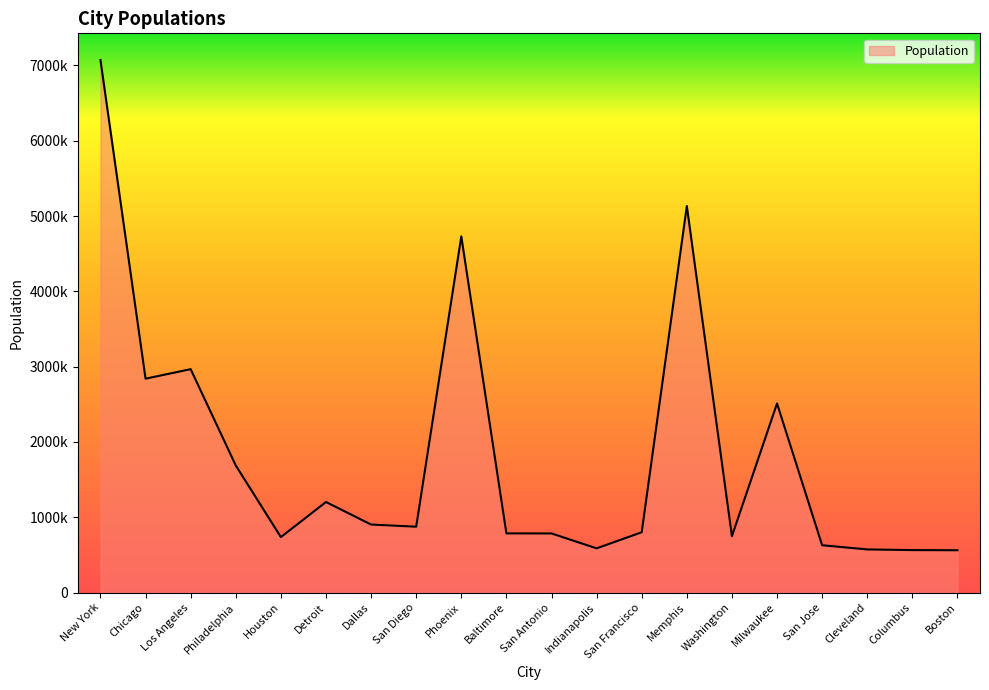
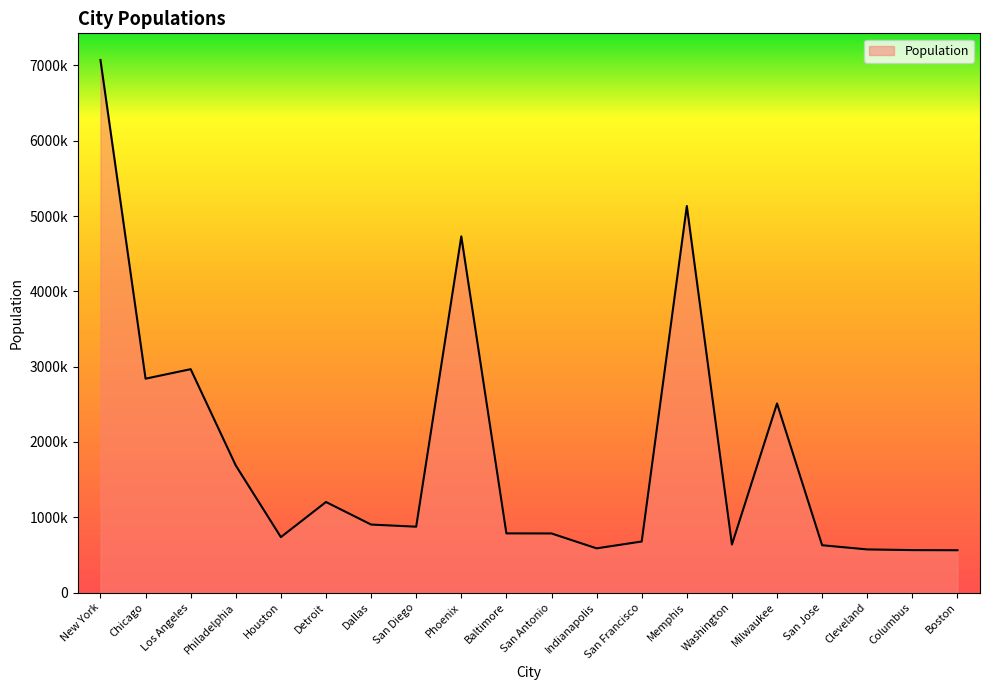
  {
    "New York": 7100000,
    "Chicago": 2800000,
    "Los Angeles": 3000000,
    "Philadelphia": 1700000,
    "Houston": 700000,
    "Detroit": 1200000,
    "Dallas": 900000,
    "San Diego": 900000,
    "Phoenix": 4700000,
    "Baltimore": 800000,
    "San Antonio": 800000,
    "Indianapolis": 600000,
-   "San Francisco": 800000,
+   "San Francisco": 700000,
    "Memphis": 5100000,
-   "Washington": 700000,
+   "Washington": 600000,
    "Milwaukee": 2500000,
    "San Jose": 600000,
    "Cleveland": 600000,
    "Columbus": 600000,
    "Boston": 600000
  }
